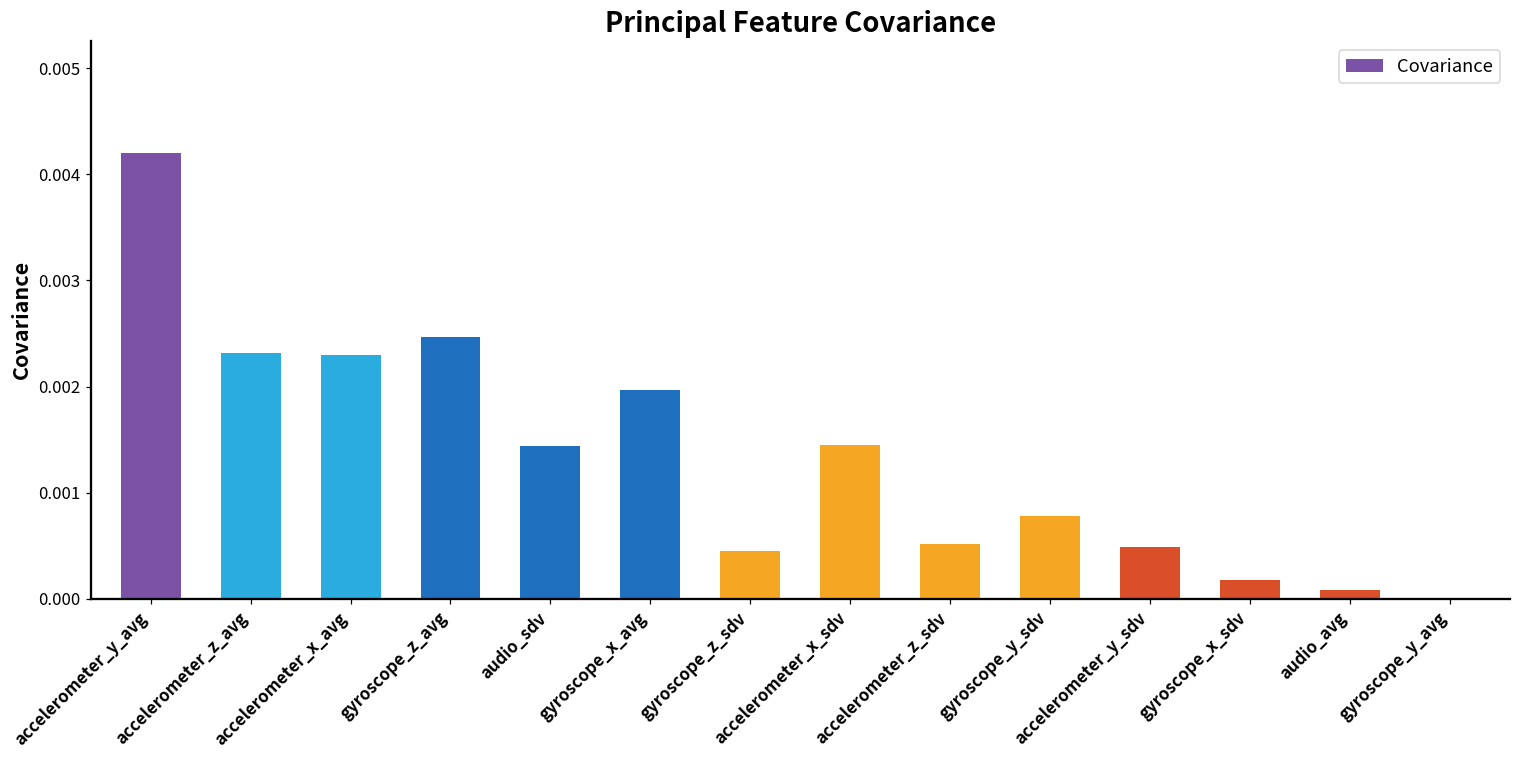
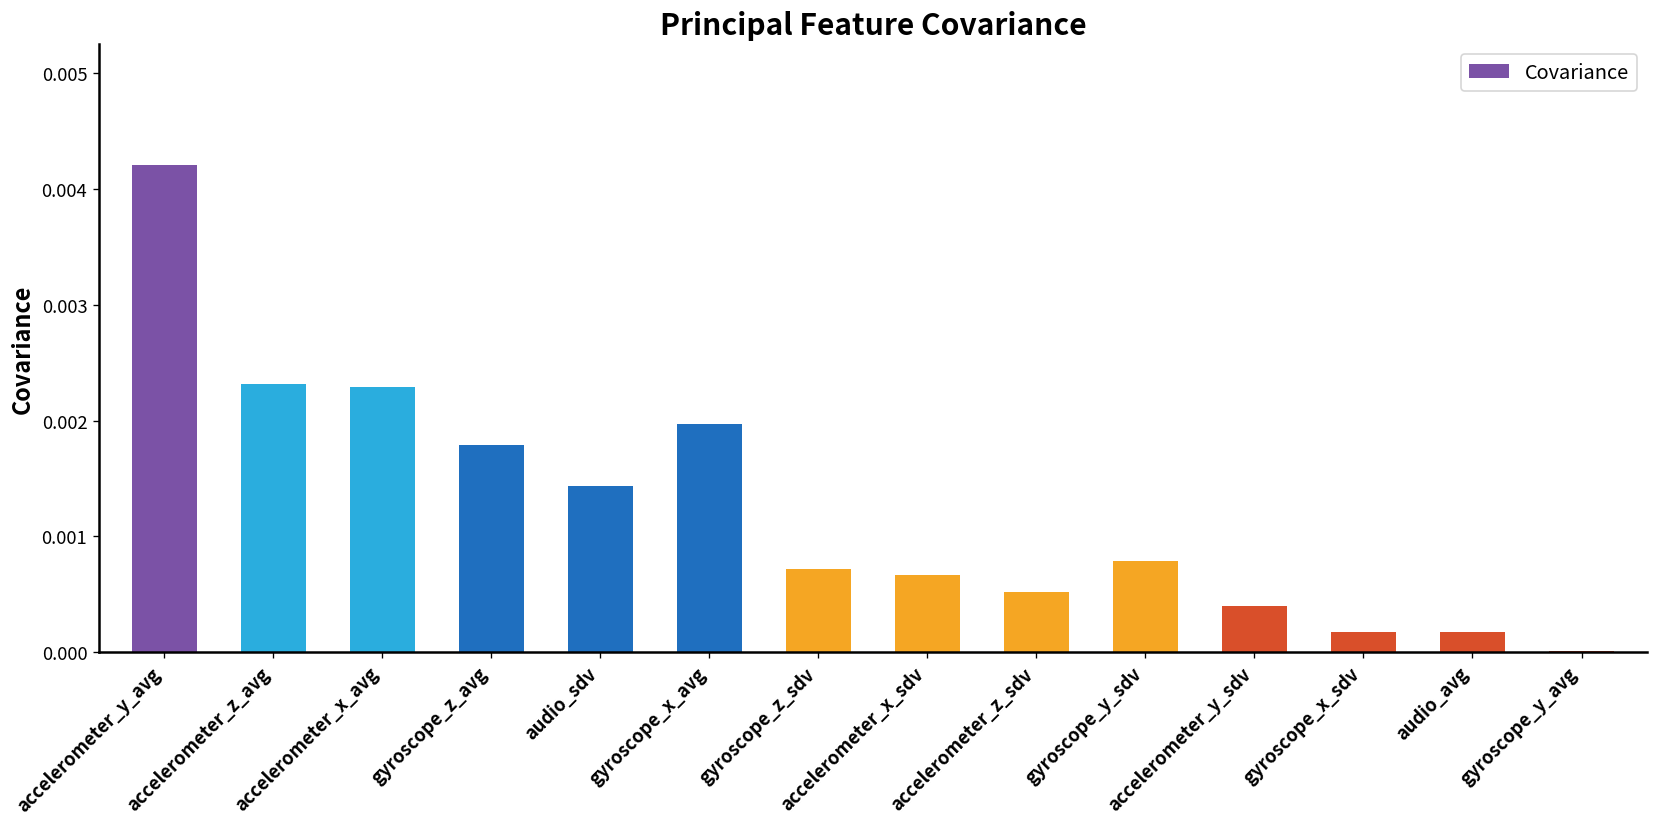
  {
    "accelerometer_y_avg": 0.0042,
    "accelerometer_z_avg": 0.0023,
    "accelerometer_x_avg": 0.0023,
-   "gyroscope_z_avg": 0.0025,
+   "gyroscope_z_avg": 0.0018,
    "audio_sdv": 0.0014,
    "gyroscope_x_avg": 0.0020,
-   "gyroscope_z_sdv": 0.0005,
-   "accelerometer_x_sdv": 0.0014,
+   "gyroscope_z_sdv": 0.0007,
+   "accelerometer_x_sdv": 0.0007,
    "accelerometer_z_sdv": 0.0005,
    "gyroscope_y_sdv": 0.0008,
-   "accelerometer_y_sdv": 0.0005,
+   "accelerometer_y_sdv": 0.0004,
    "gyroscope_x_sdv": 0.0002,
-   "audio_avg": 0.0001
+   "audio_avg": 0.0002
  }
